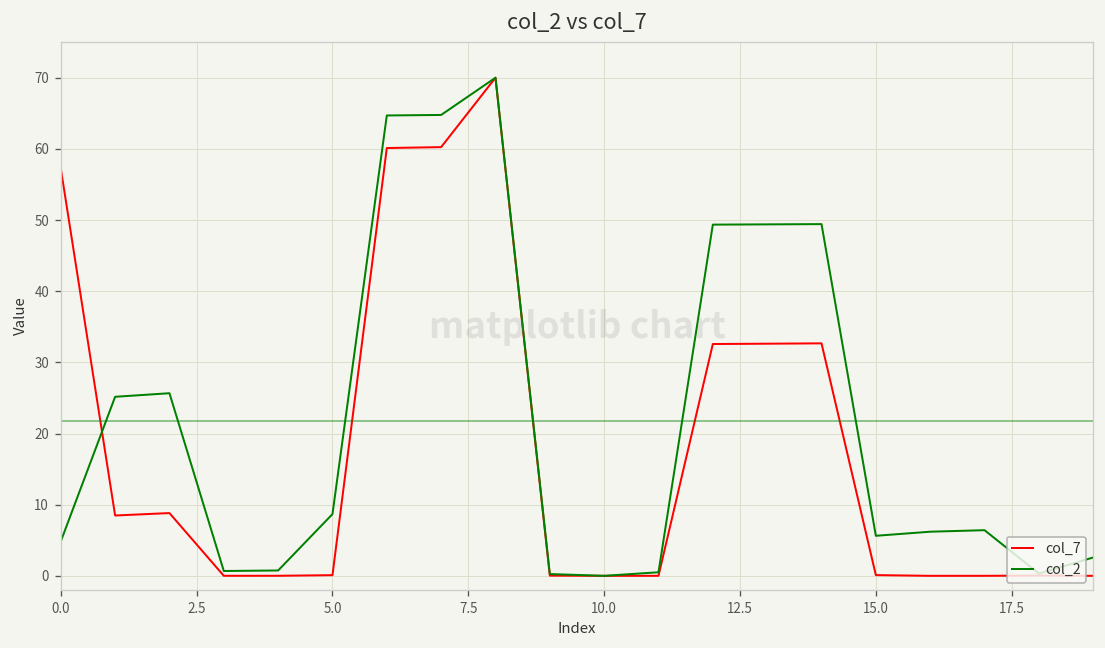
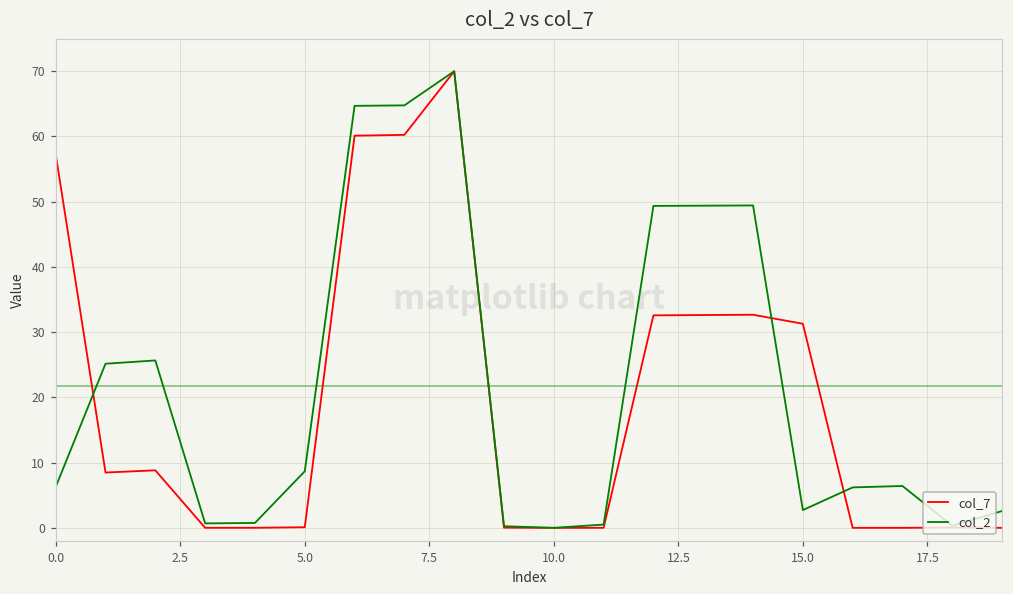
  {
    "col_7": {
      "0.0": 57,
      "5.0": 0,
-     "15.0": 0
+     "15.0": 31
    },
    "col_2": {
-     "0.0": 5,
+     "0.0": 6,
      "5.0": 9,
-     "15.0": 6
+     "15.0": 3
    }
  }
